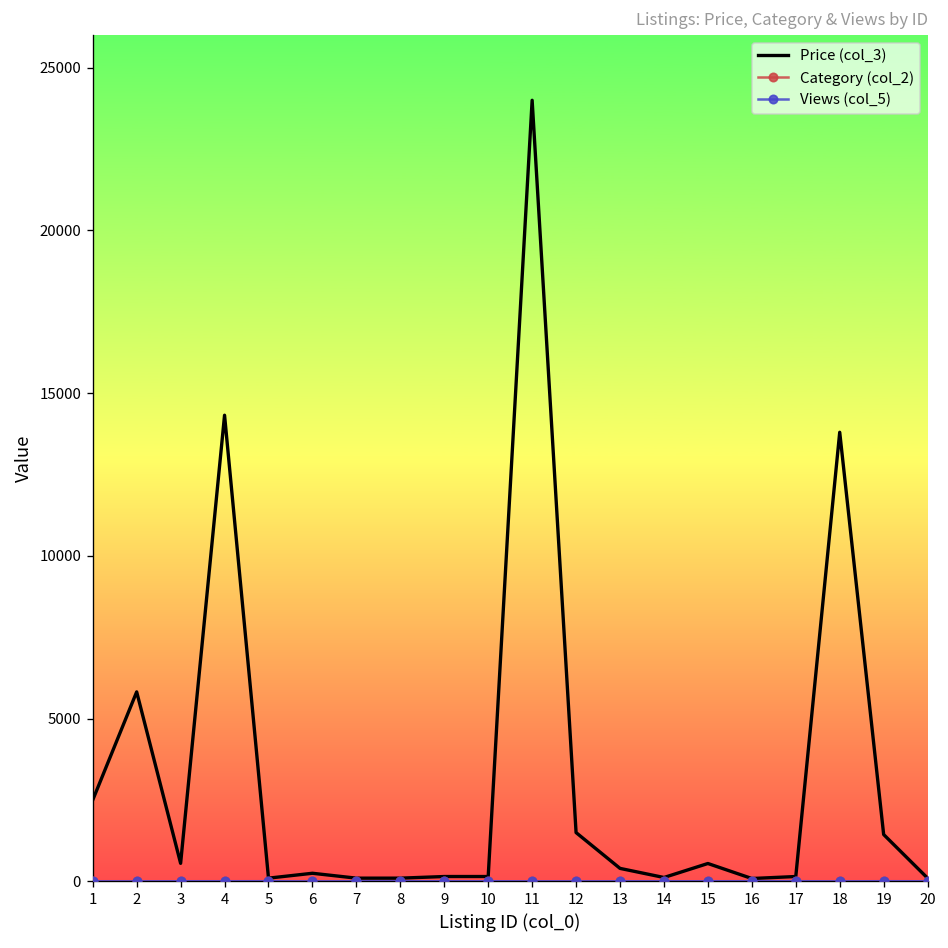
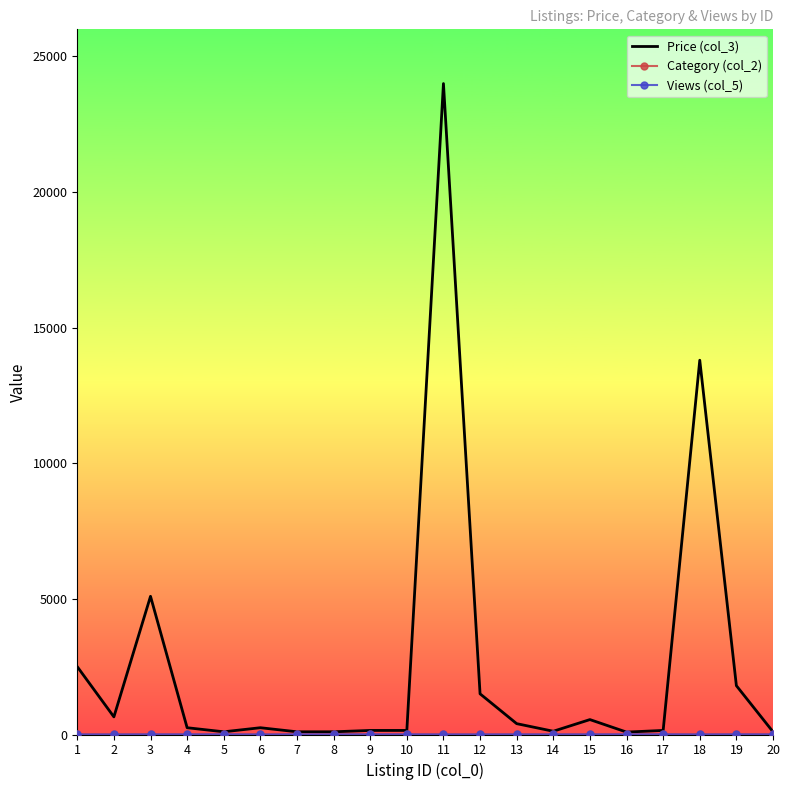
  {
    "Price (col_3)": {
      "1": 2500,
-     "2": 5800,
-     "3": 600,
-     "4": 14300,
+     "2": 700,
+     "3": 5100,
+     "4": 300,
      "6": 300,
      "7": 100,
      "8": 100,
      "9": 200,
      "10": 200,
      "11": 24000,
      "12": 1500,
      "13": 400,
      "14": 100,
      "15": 600,
      "17": 200,
      "18": 13800,
-     "19": 1400,
+     "19": 1800,
      "20": 100
    },
    "Views (col_5)": {
      "1": 0,
      "2": 0,
      "3": 0,
      "4": 0,
      "5": 0,
      "6": 0,
      "7": 0,
      "8": 0,
      "9": 0,
      "10": 0,
      "11": 0,
      "12": 0,
      "13": 0,
      "14": 0,
      "15": 0,
      "17": 0,
      "18": 0,
      "19": 0,
      "20": 0
    }
  }
